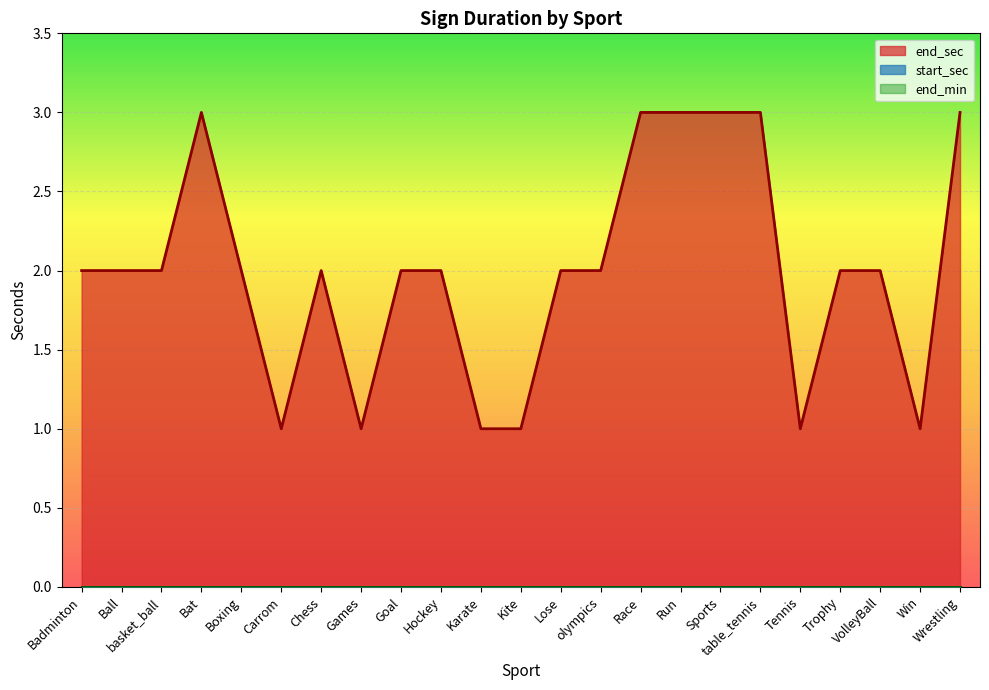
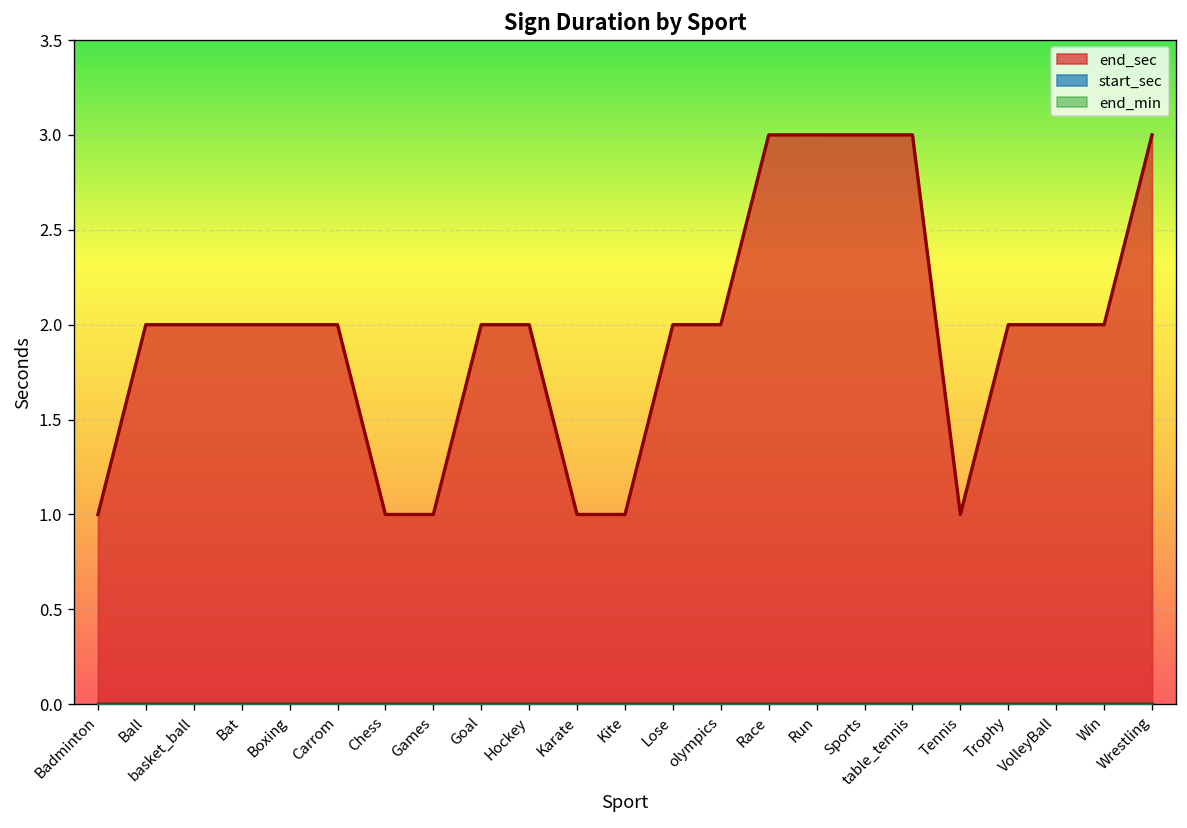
  {
    "end_sec": {
-     "Badminton": 2,
+     "Badminton": 1,
      "Ball": 2,
      "basket_ball": 2,
-     "Bat": 3,
+     "Bat": 2,
      "Boxing": 2,
-     "Carrom": 1,
-     "Chess": 2,
+     "Carrom": 2,
+     "Chess": 1,
      "Games": 1,
      "Goal": 2,
      "Hockey": 2,
      "Karate": 1,
      "Kite": 1,
      "Lose": 2,
      "olympics": 2,
      "Race": 3,
      "Run": 3,
      "Sports": 3,
      "table_tennis": 3,
      "Tennis": 1,
      "Trophy": 2,
      "VolleyBall": 2,
-     "Win": 1,
+     "Win": 2,
      "Wrestling": 3
    },
    "end_min": {
      "Badminton": 0,
      "Ball": 0,
      "basket_ball": 0,
      "Bat": 0,
      "Boxing": 0,
      "Carrom": 0,
      "Chess": 0,
      "Games": 0,
      "Goal": 0,
      "Hockey": 0,
      "Karate": 0,
      "Kite": 0,
      "Lose": 0,
      "olympics": 0,
      "Race": 0,
      "Run": 0,
      "Sports": 0,
      "table_tennis": 0,
      "Tennis": 0,
      "Trophy": 0,
      "VolleyBall": 0,
      "Win": 0,
      "Wrestling": 0
    }
  }
